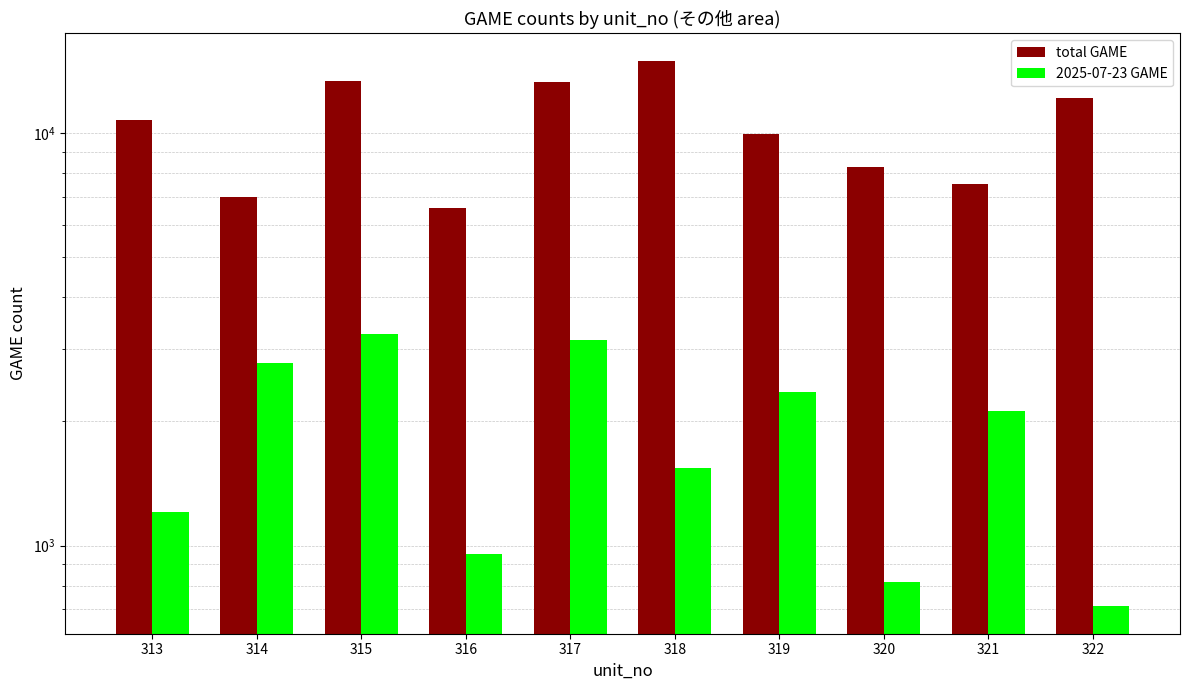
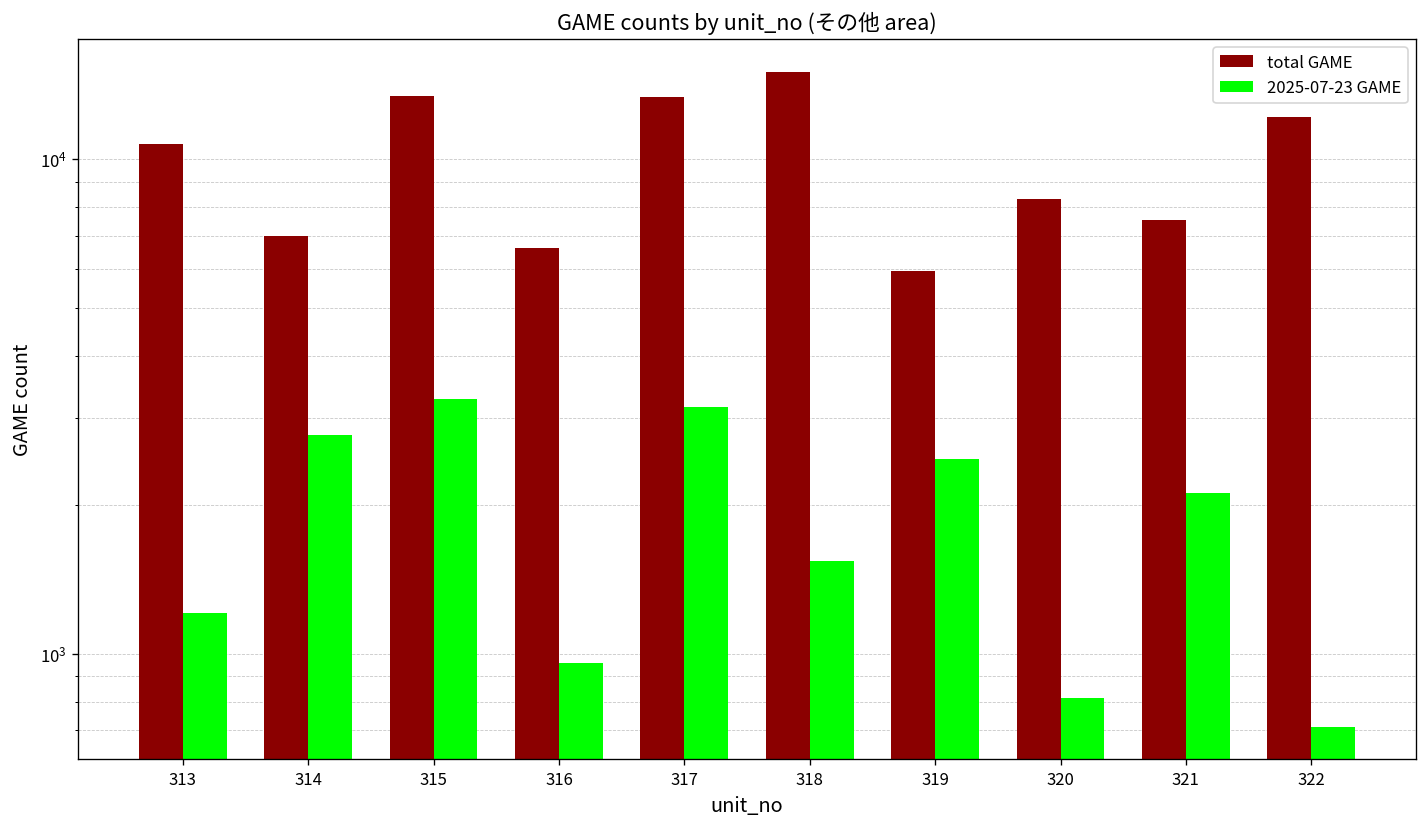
  {
    "total GAME": {
      "313": 10700,
      "314": 7000,
      "315": 13400,
      "316": 6600,
      "317": 13300,
      "318": 15000,
-     "319": 10000,
+     "319": 5900,
      "320": 8300,
      "321": 7500,
      "322": 12200
    },
    "2025-07-23 GAME": {
      "313": 1210,
      "314": 2800,
      "315": 3300,
      "316": 960,
      "317": 3200,
      "318": 1540,
-     "319": 2400,
+     "319": 2500,
      "320": 820,
      "321": 2100,
      "322": 710
    }
  }
